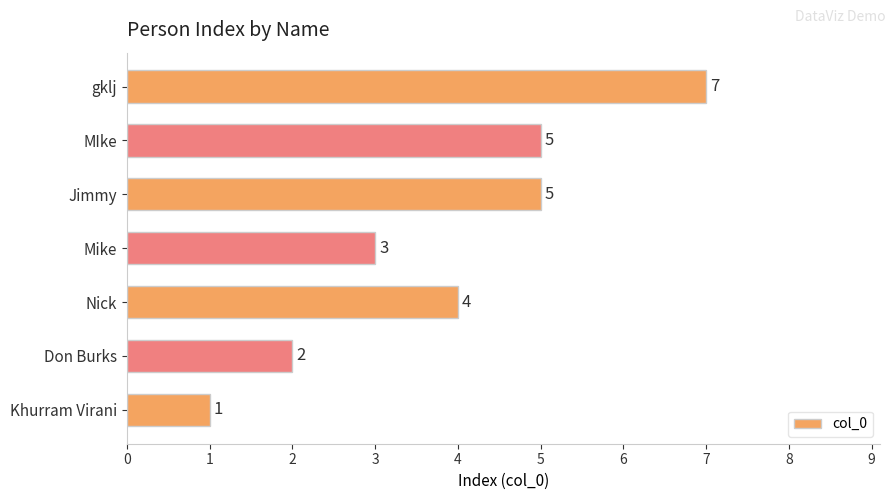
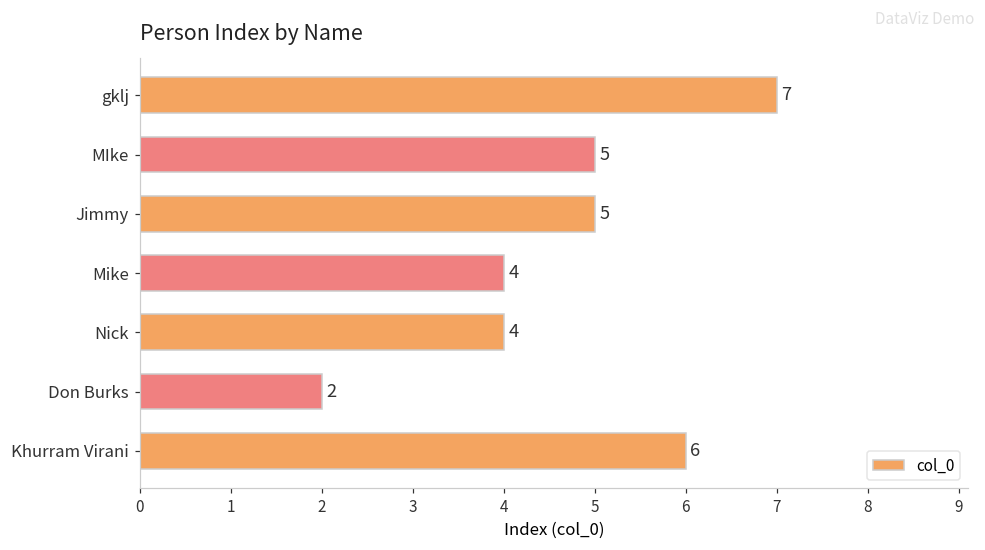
  {
    "gklj": 7,
    "MIke": 5,
    "Jimmy": 5,
-   "Mike": 3,
+   "Mike": 4,
    "Nick": 4,
    "Don Burks": 2,
-   "Khurram Virani": 1
+   "Khurram Virani": 6
  }
